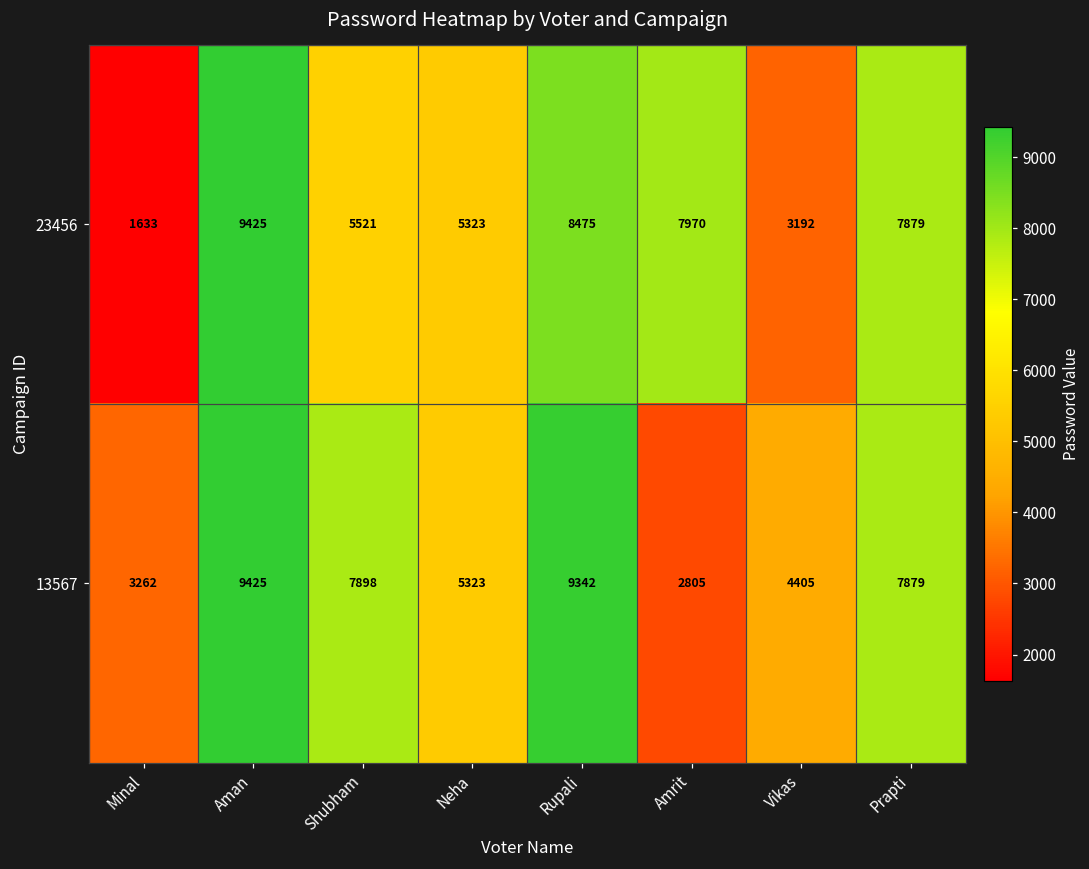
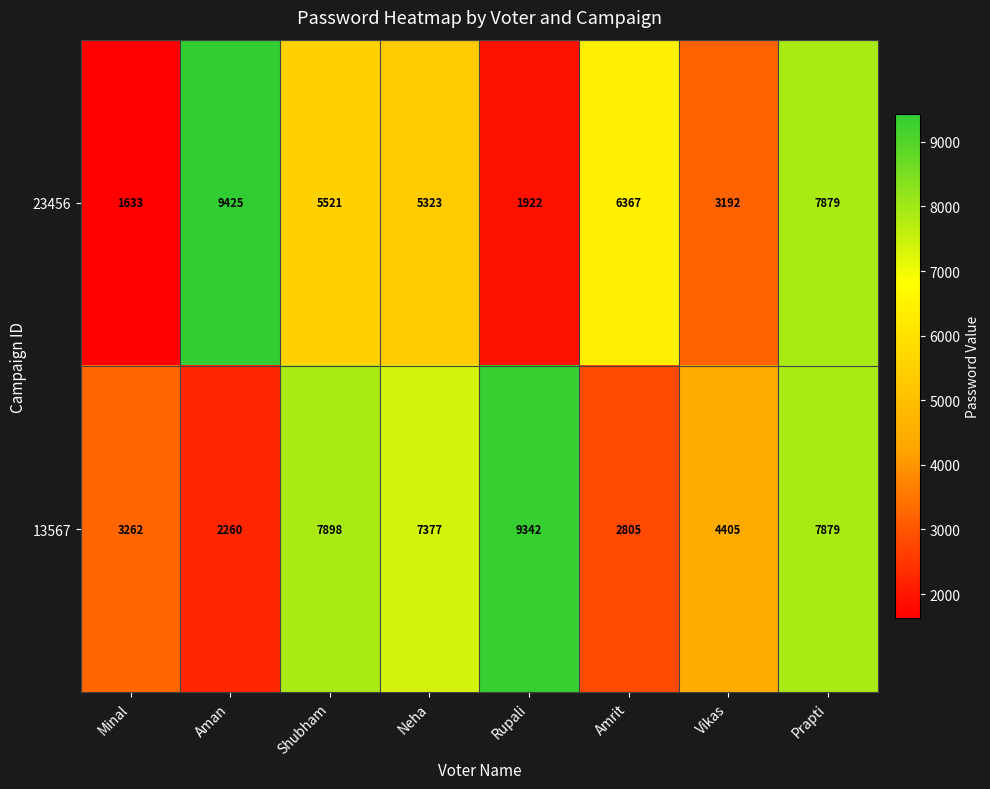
  {
    "23456": {
      "Minal": 1633,
      "Aman": 9425,
      "Shubham": 5521,
      "Neha": 5323,
-     "Rupali": 8475,
-     "Amrit": 7970,
+     "Rupali": 1922,
+     "Amrit": 6367,
      "Vikas": 3192,
      "Prapti": 7879
    },
    "13567": {
      "Minal": 3262,
-     "Aman": 9425,
+     "Aman": 2260,
      "Shubham": 7898,
-     "Neha": 5323,
+     "Neha": 7377,
      "Rupali": 9342,
      "Amrit": 2805,
      "Vikas": 4405,
      "Prapti": 7879
    }
  }
